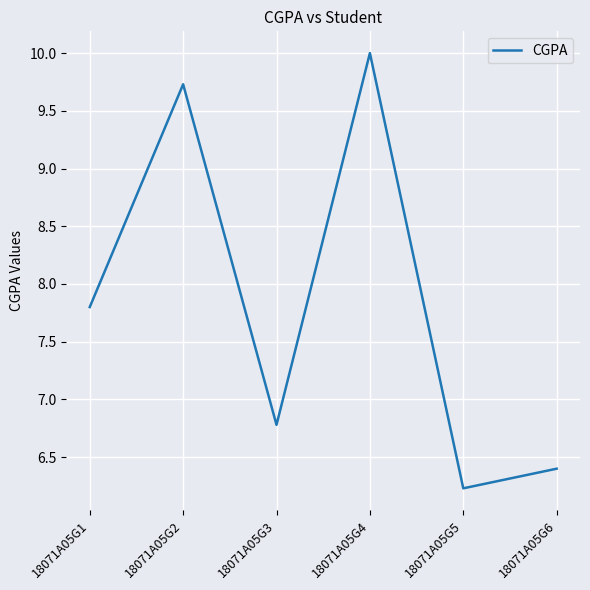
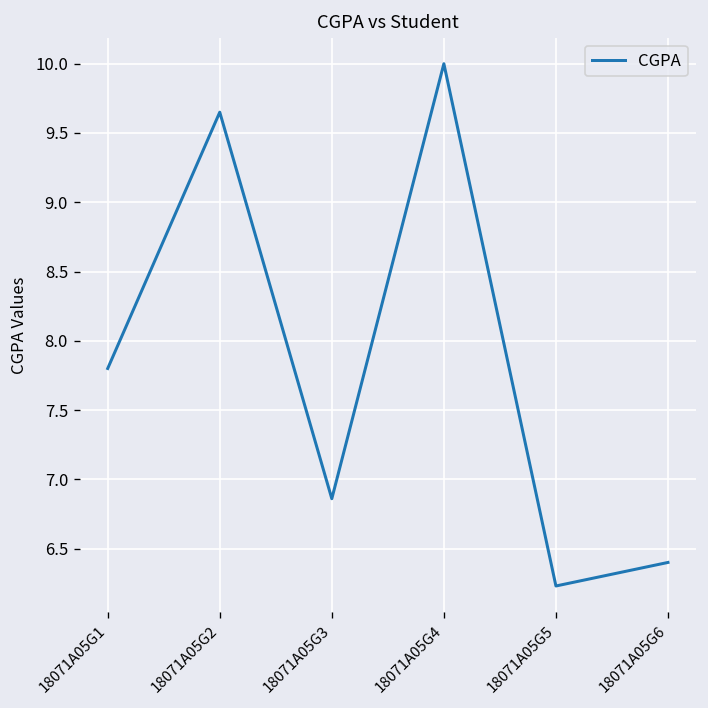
  {
    "18071A05G1": 7.80,
-   "18071A05G2": 9.73,
-   "18071A05G3": 6.78,
+   "18071A05G2": 9.65,
+   "18071A05G3": 6.86,
    "18071A05G4": 10.00,
    "18071A05G5": 6.23,
    "18071A05G6": 6.40
  }
